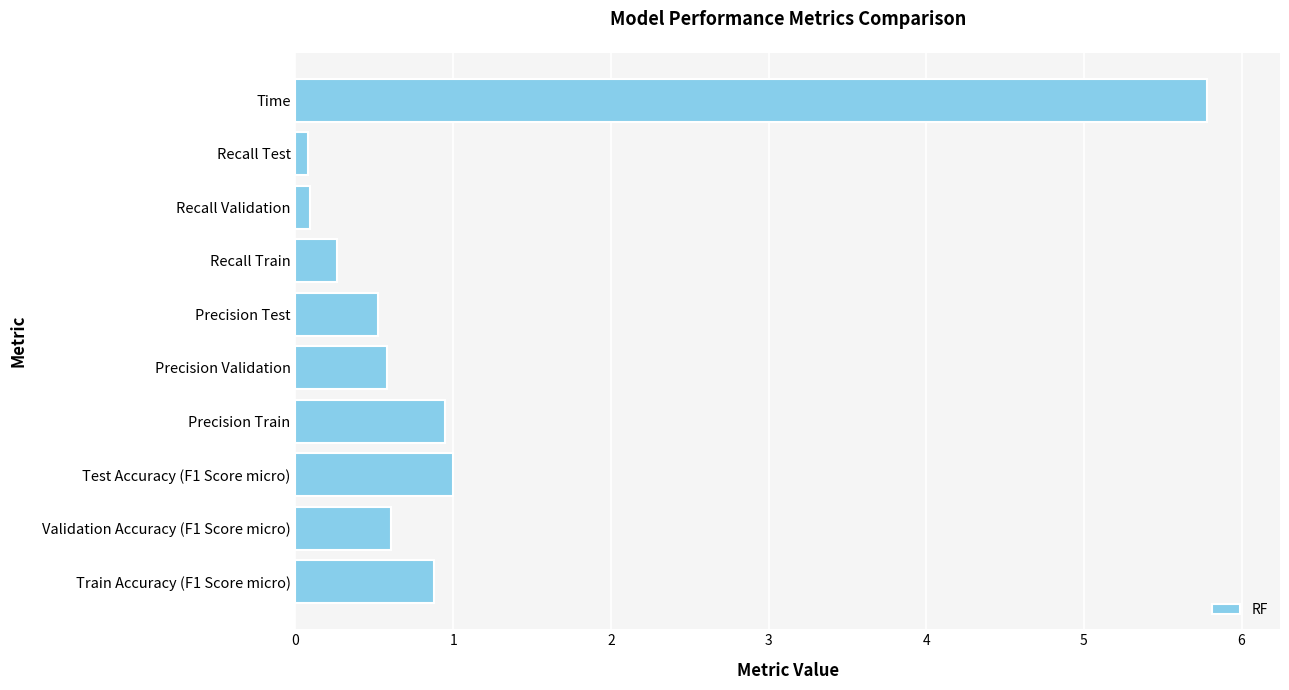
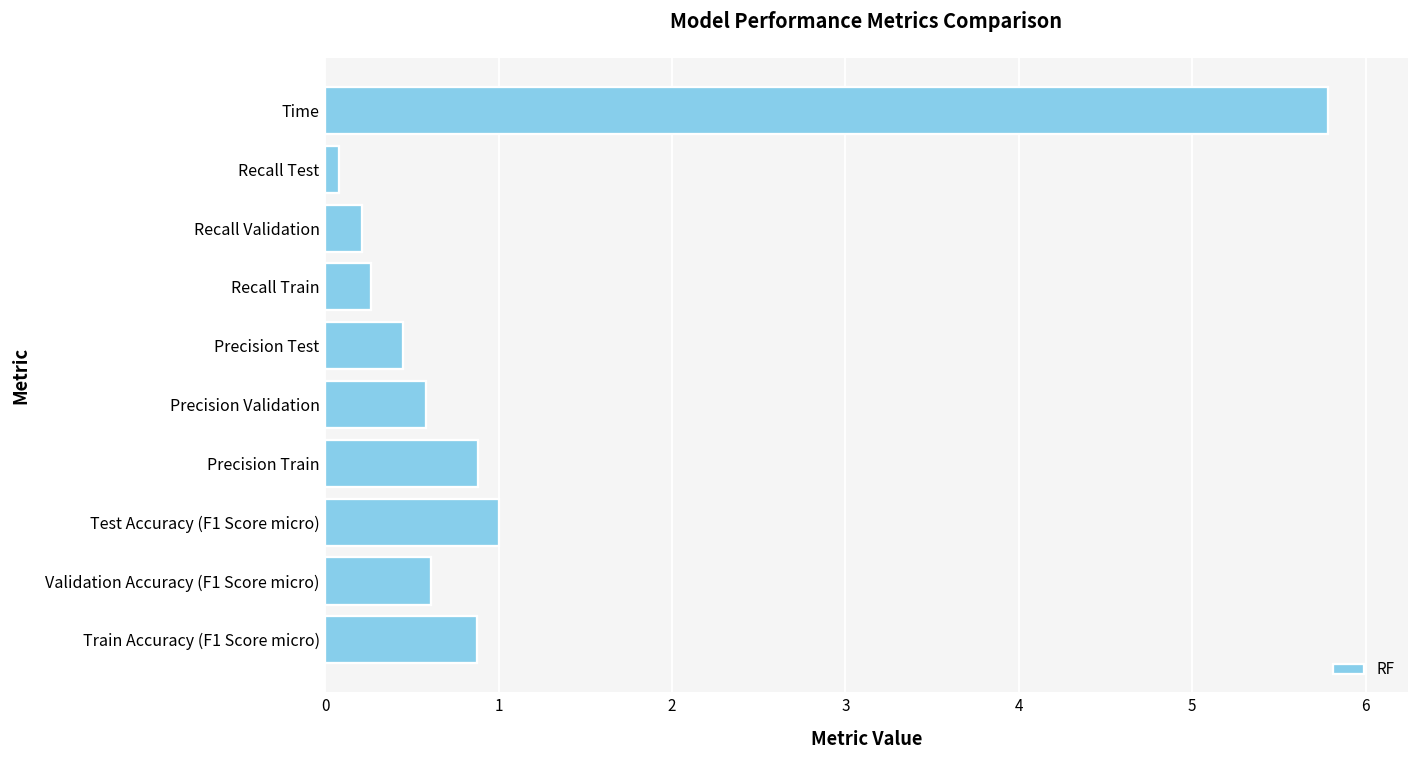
  {
    "Time": 5.78,
    "Recall Test": 0.08,
-   "Recall Validation": 0.09,
+   "Recall Validation": 0.21,
    "Recall Train": 0.26,
-   "Precision Test": 0.52,
+   "Precision Test": 0.45,
    "Precision Validation": 0.58,
-   "Precision Train": 0.95,
+   "Precision Train": 0.88,
    "Test Accuracy (F1 Score micro)": 1.00,
    "Validation Accuracy (F1 Score micro)": 0.61,
    "Train Accuracy (F1 Score micro)": 0.88
  }
